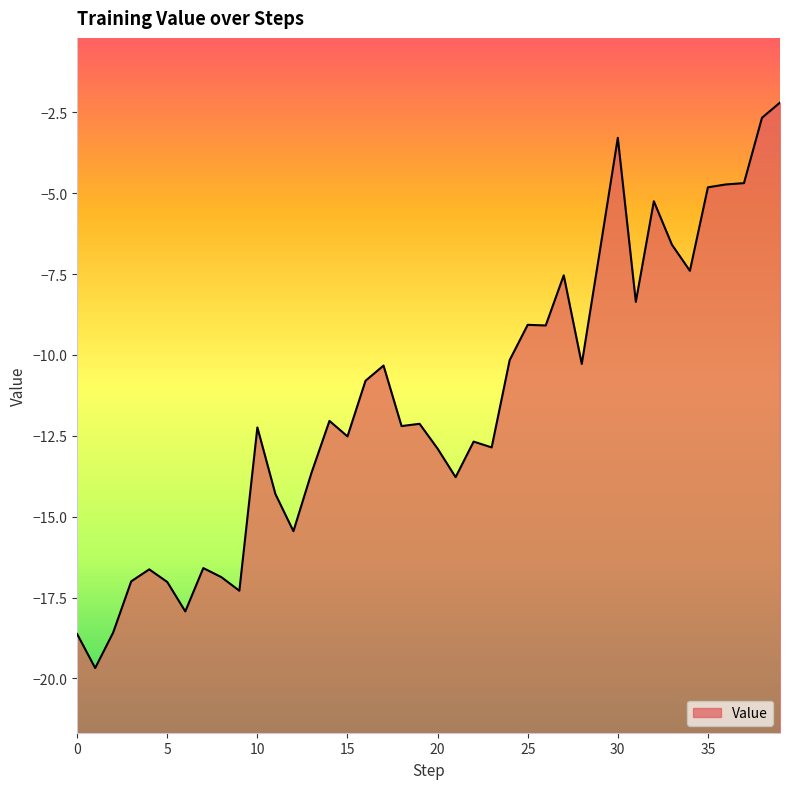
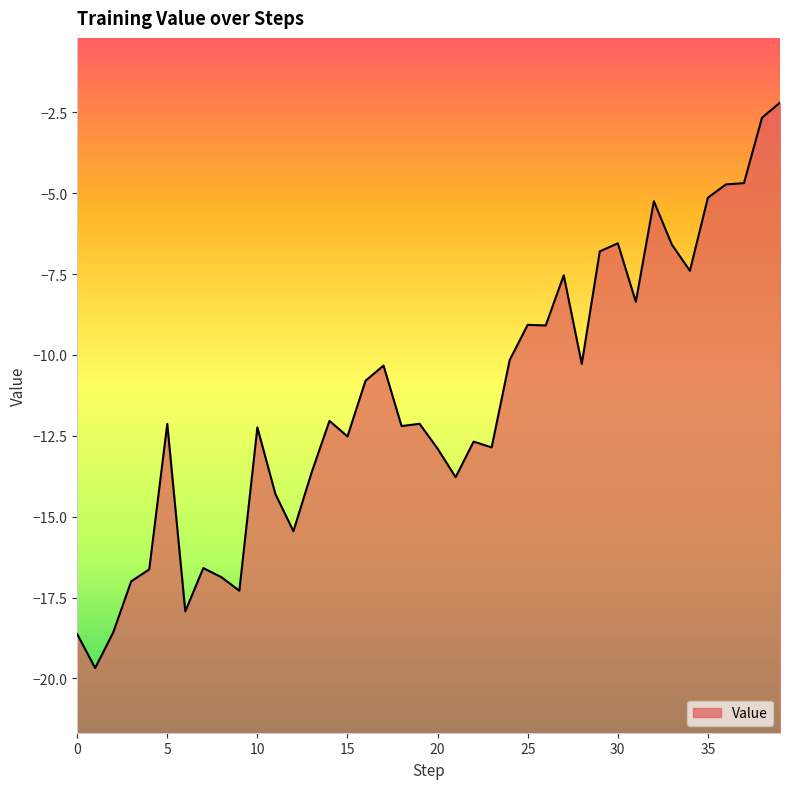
  {
    "0": -18.6,
-   "5": -17.0,
+   "5": -12.1,
    "10": -12.2,
    "15": -12.5,
    "20": -12.9,
    "25": -9.1,
-   "30": -3.3,
-   "35": -4.8
+   "30": -6.6,
+   "35": -5.1
  }
